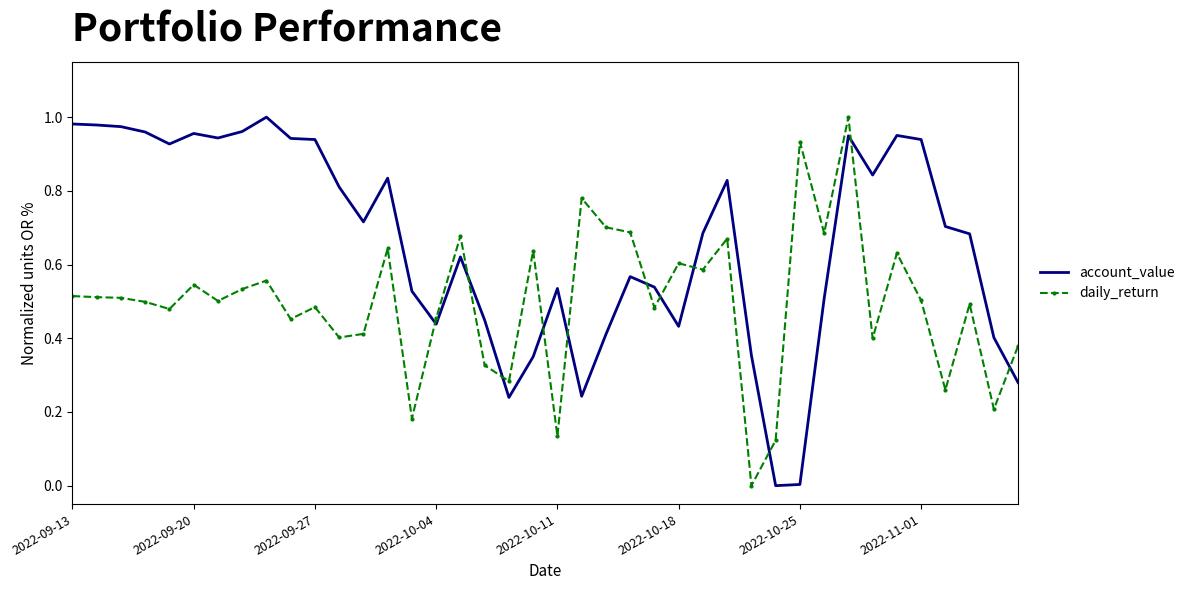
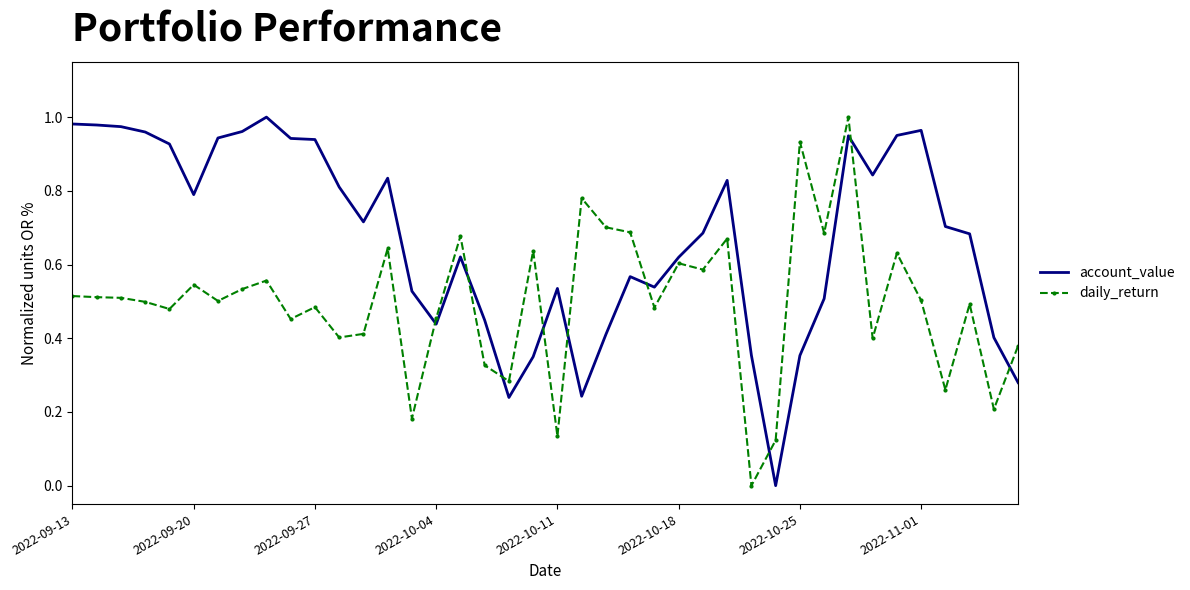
  {
    "account_value": {
      "2022-09-13": 0.98,
-     "2022-09-20": 0.96,
+     "2022-09-20": 0.79,
      "2022-09-27": 0.94,
      "2022-10-04": 0.44,
      "2022-10-11": 0.54,
-     "2022-10-18": 0.43,
-     "2022-10-25": 0.00,
-     "2022-11-01": 0.94
+     "2022-10-18": 0.62,
+     "2022-10-25": 0.35,
+     "2022-11-01": 0.96
    },
    "daily_return": {
      "2022-09-13": 0.51,
      "2022-09-20": 0.55,
      "2022-09-27": 0.48,
      "2022-10-04": 0.45,
      "2022-10-11": 0.13,
      "2022-10-18": 0.60,
      "2022-10-25": 0.93,
      "2022-11-01": 0.50
    }
  }
